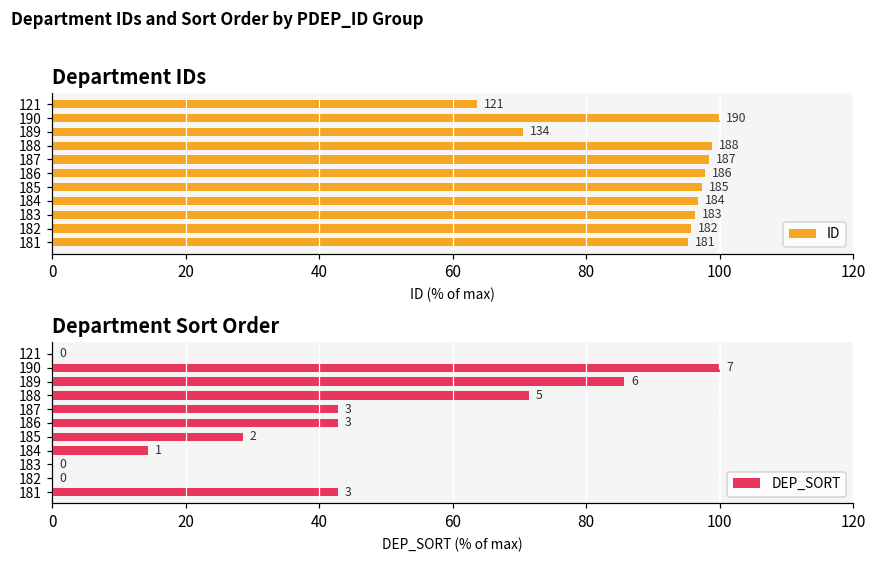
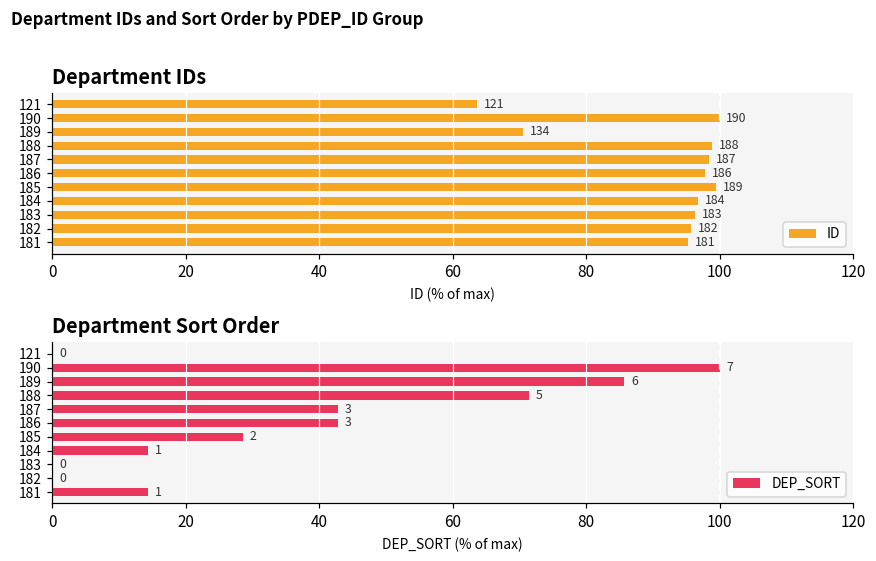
  {
    "Department IDs": {
-     "185": 185
+     "185": 189
    },
    "Department Sort Order": {
      "121": 0,
      "183": 0,
      "182": 0,
-     "181": 3
+     "181": 1
    }
  }
